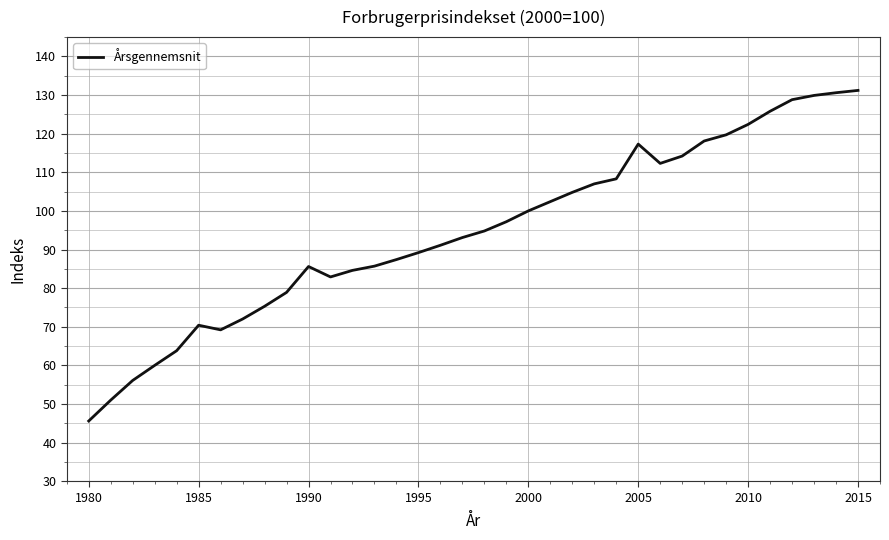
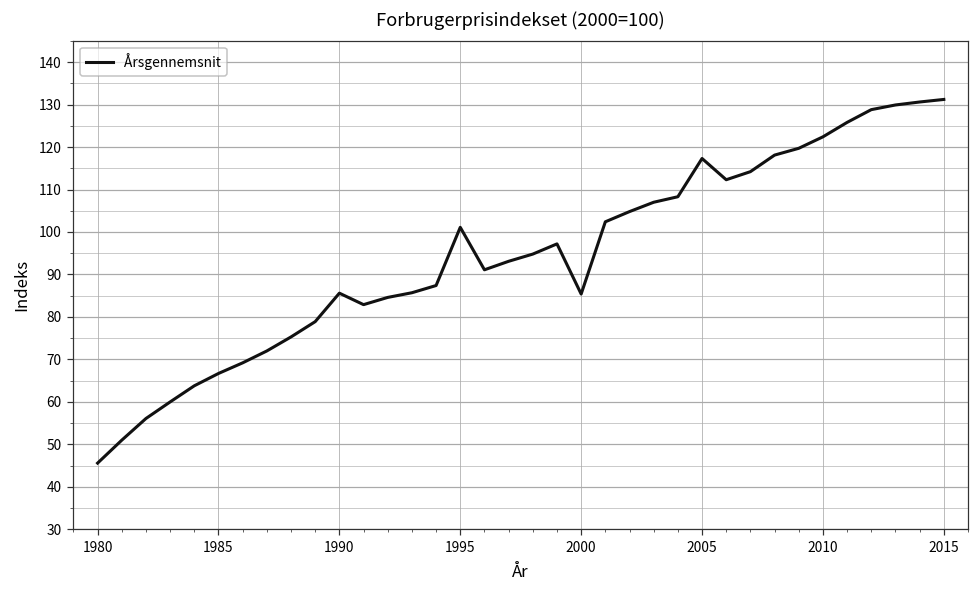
  {
    "1980": 46,
-   "1985": 70,
+   "1985": 67,
    "1990": 86,
-   "1995": 89,
-   "2000": 100,
+   "1995": 101,
+   "2000": 85,
    "2005": 117,
    "2010": 122,
    "2015": 131
  }
